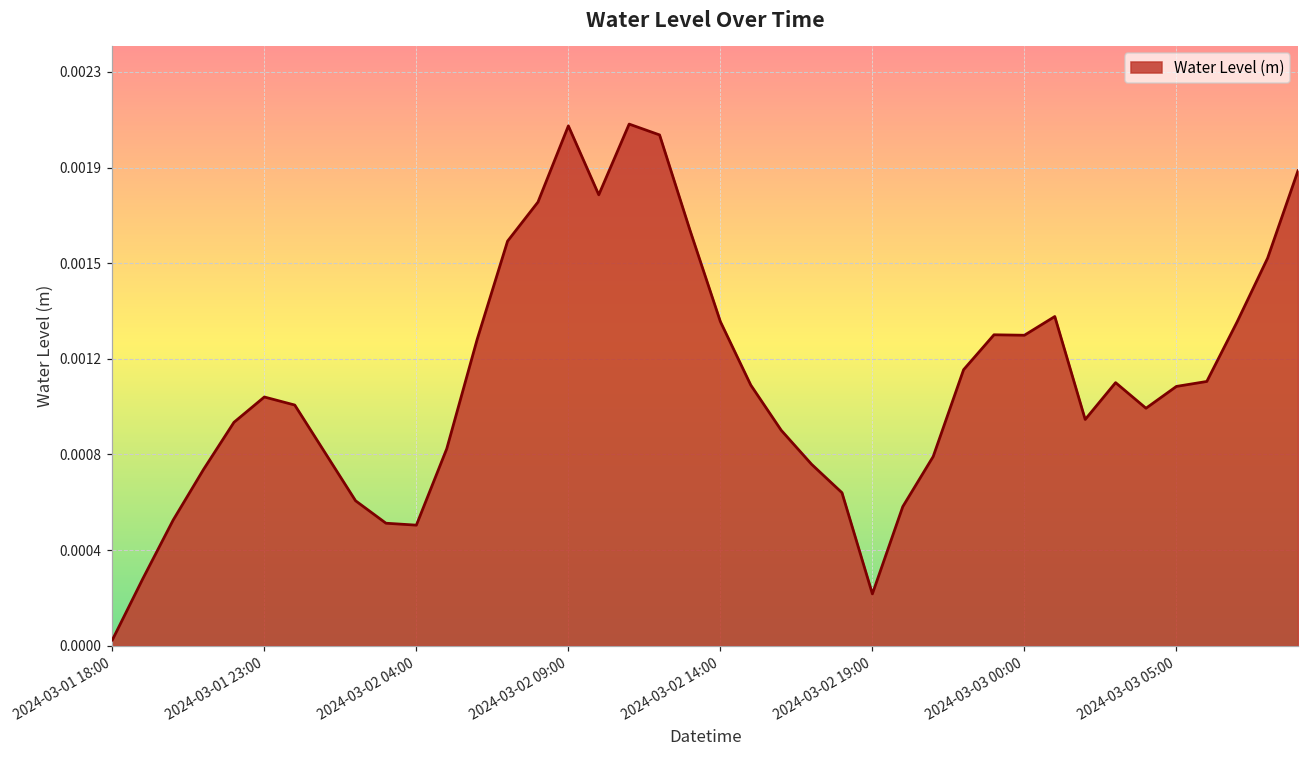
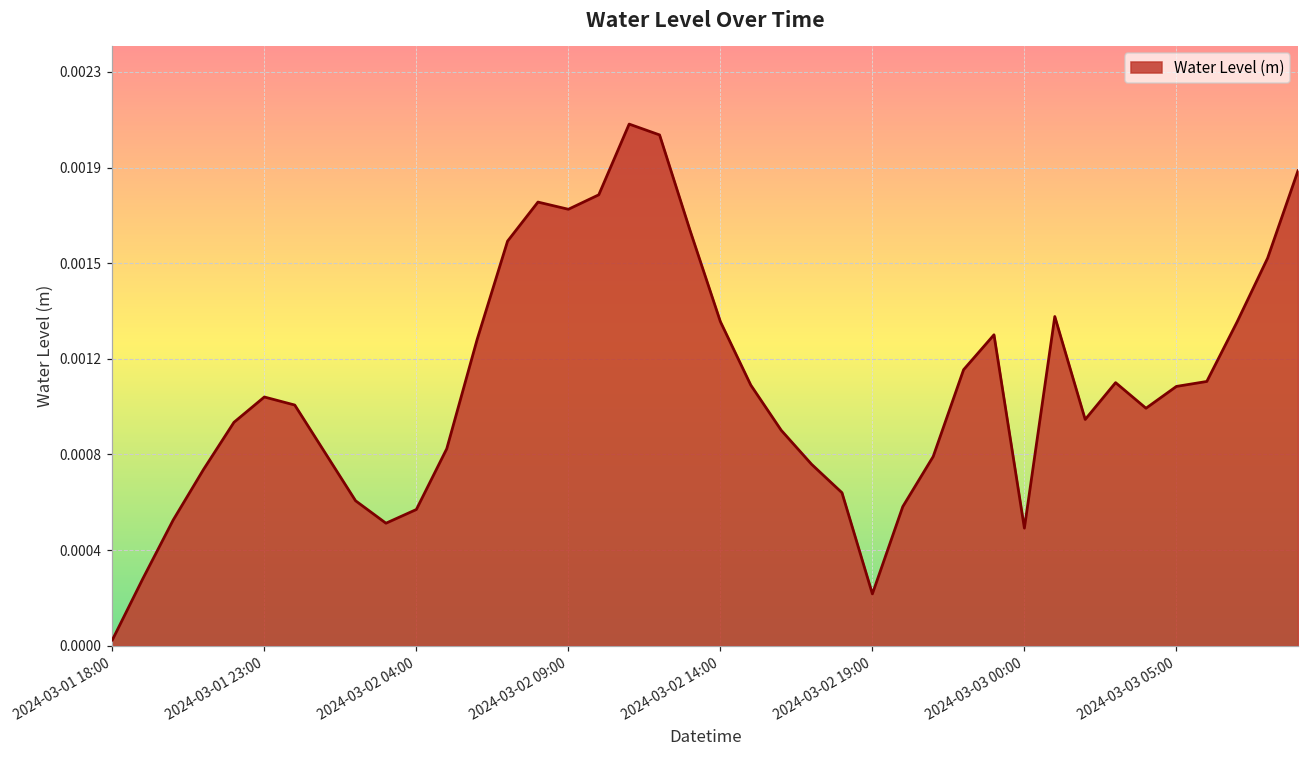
  {
    "2024-03-01 18:00": 0.00002,
    "2024-03-01 23:00": 0.00101,
-   "2024-03-02 04:00": 0.00049,
-   "2024-03-02 09:00": 0.00210,
+   "2024-03-02 04:00": 0.00055,
+   "2024-03-02 09:00": 0.00177,
    "2024-03-02 14:00": 0.00131,
    "2024-03-02 19:00": 0.00021,
-   "2024-03-03 00:00": 0.00126,
+   "2024-03-03 00:00": 0.00048,
    "2024-03-03 05:00": 0.00105
  }
